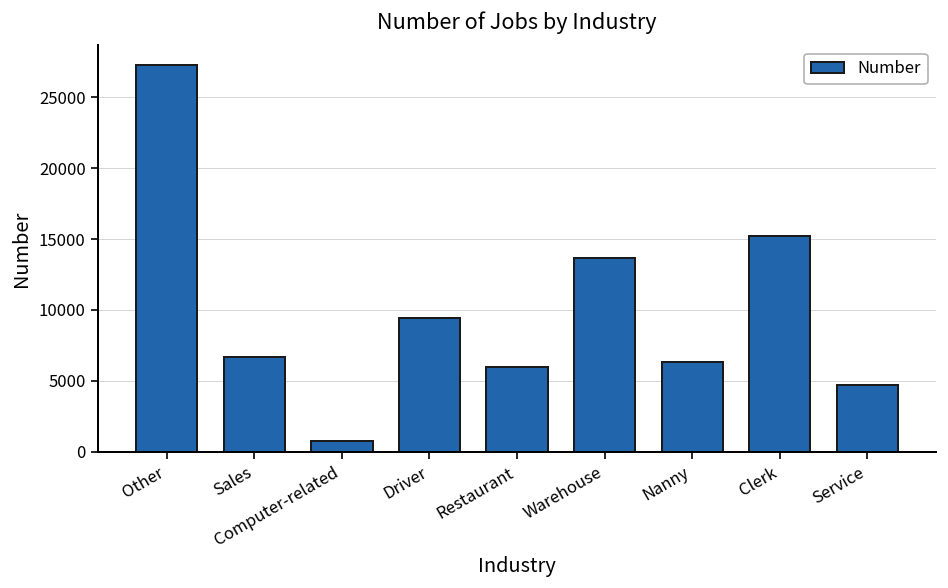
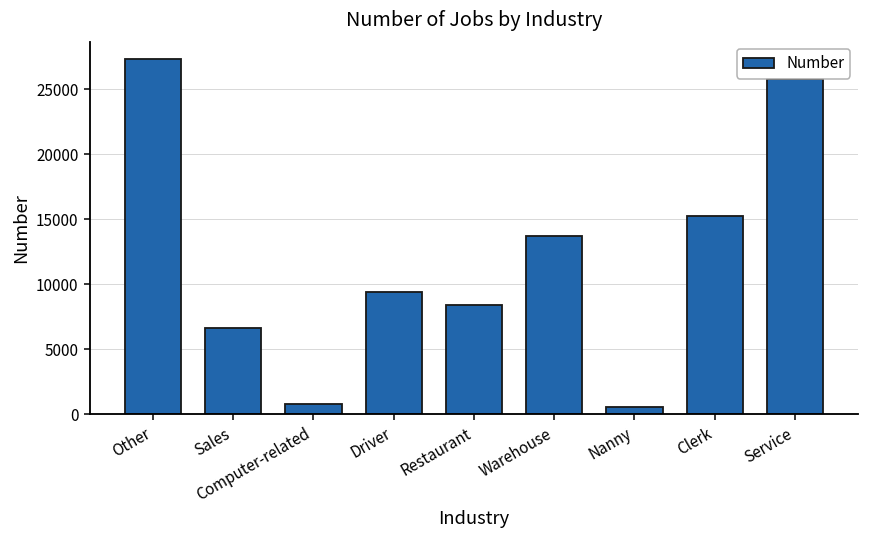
  {
    "Other": 27300,
    "Sales": 6700,
    "Computer-related": 700,
    "Driver": 9400,
-   "Restaurant": 6000,
+   "Restaurant": 8400,
    "Warehouse": 13700,
-   "Nanny": 6300,
+   "Nanny": 600,
    "Clerk": 15200,
-   "Service": 4700
+   "Service": 25800
  }
